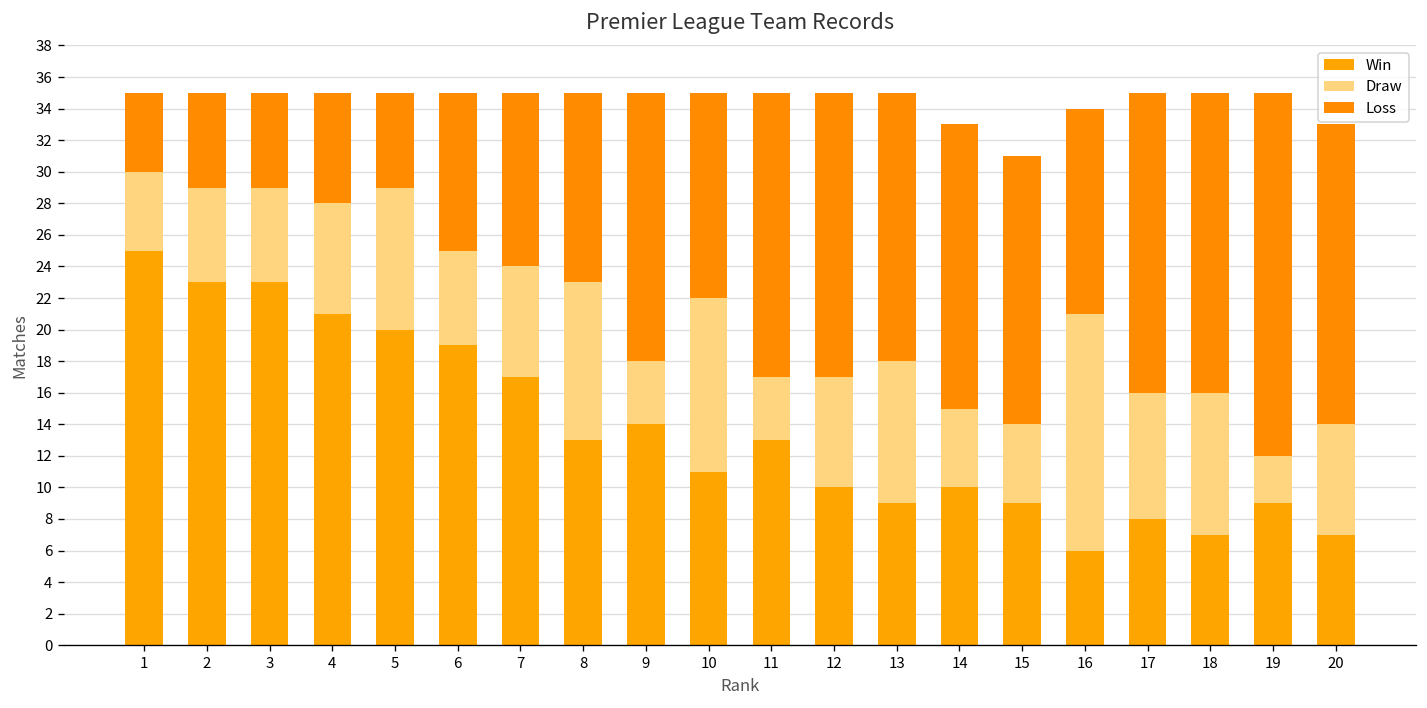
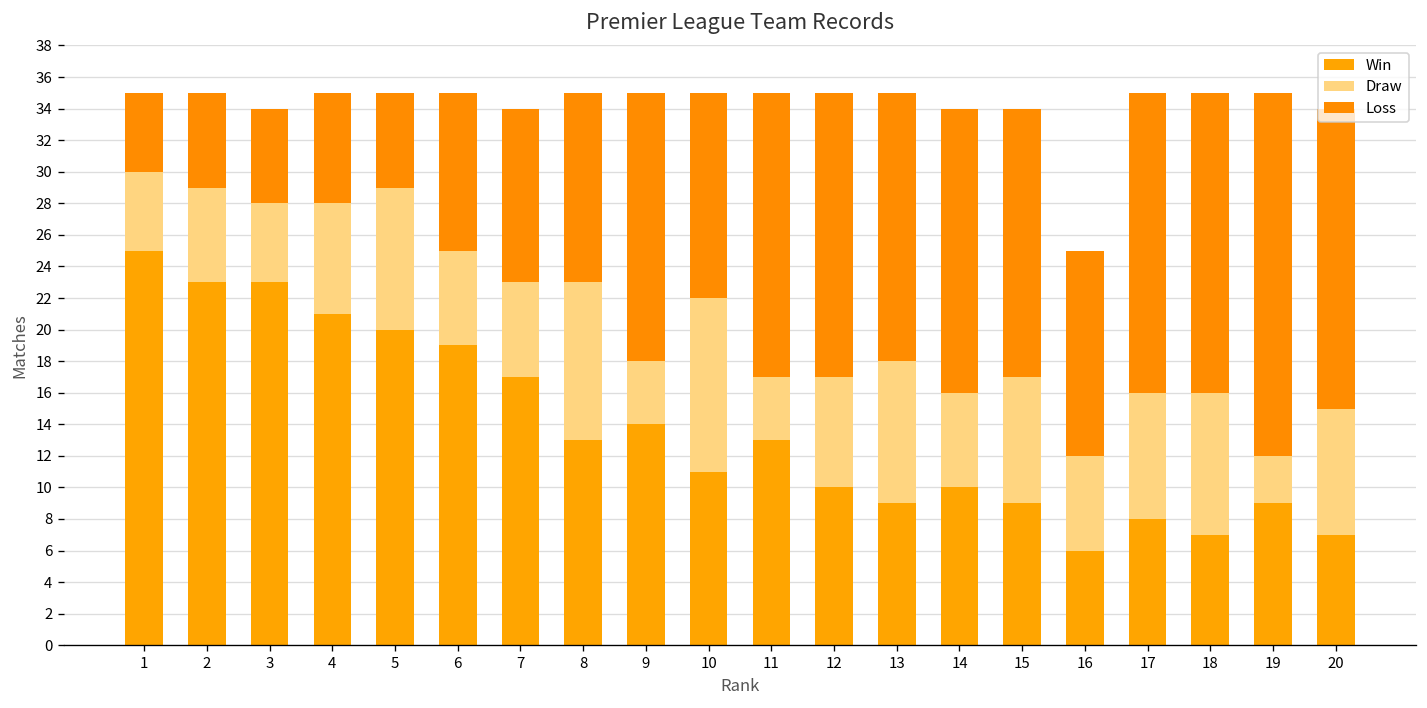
  {
    "Draw": {
      "1": 5,
      "2": 6,
-     "3": 6,
+     "3": 5,
      "4": 7,
      "5": 9,
      "6": 6,
-     "7": 7,
+     "7": 6,
      "8": 10,
      "9": 4,
      "10": 11,
      "11": 4,
      "12": 7,
      "13": 9,
-     "14": 5,
-     "15": 5,
-     "16": 15,
+     "14": 6,
+     "15": 8,
+     "16": 6,
      "17": 8,
      "18": 9,
      "19": 3,
-     "20": 7
+     "20": 8
    }
  }
